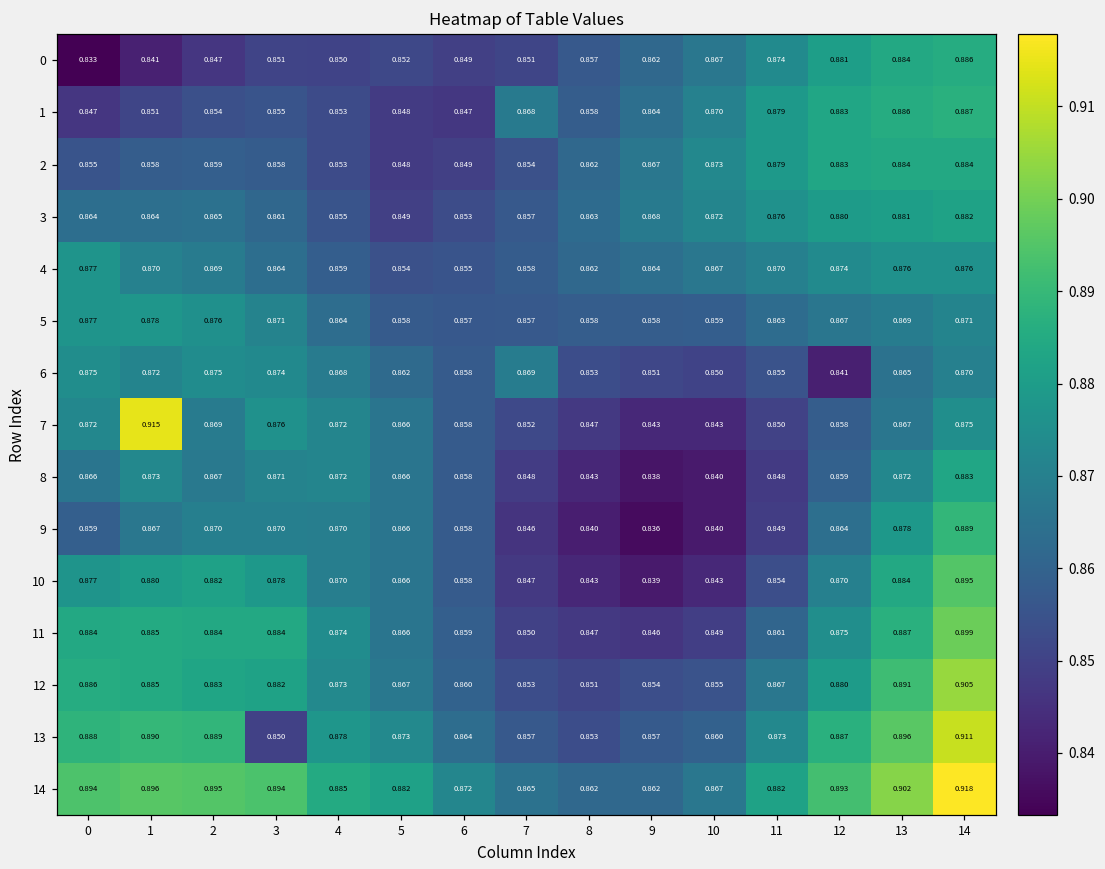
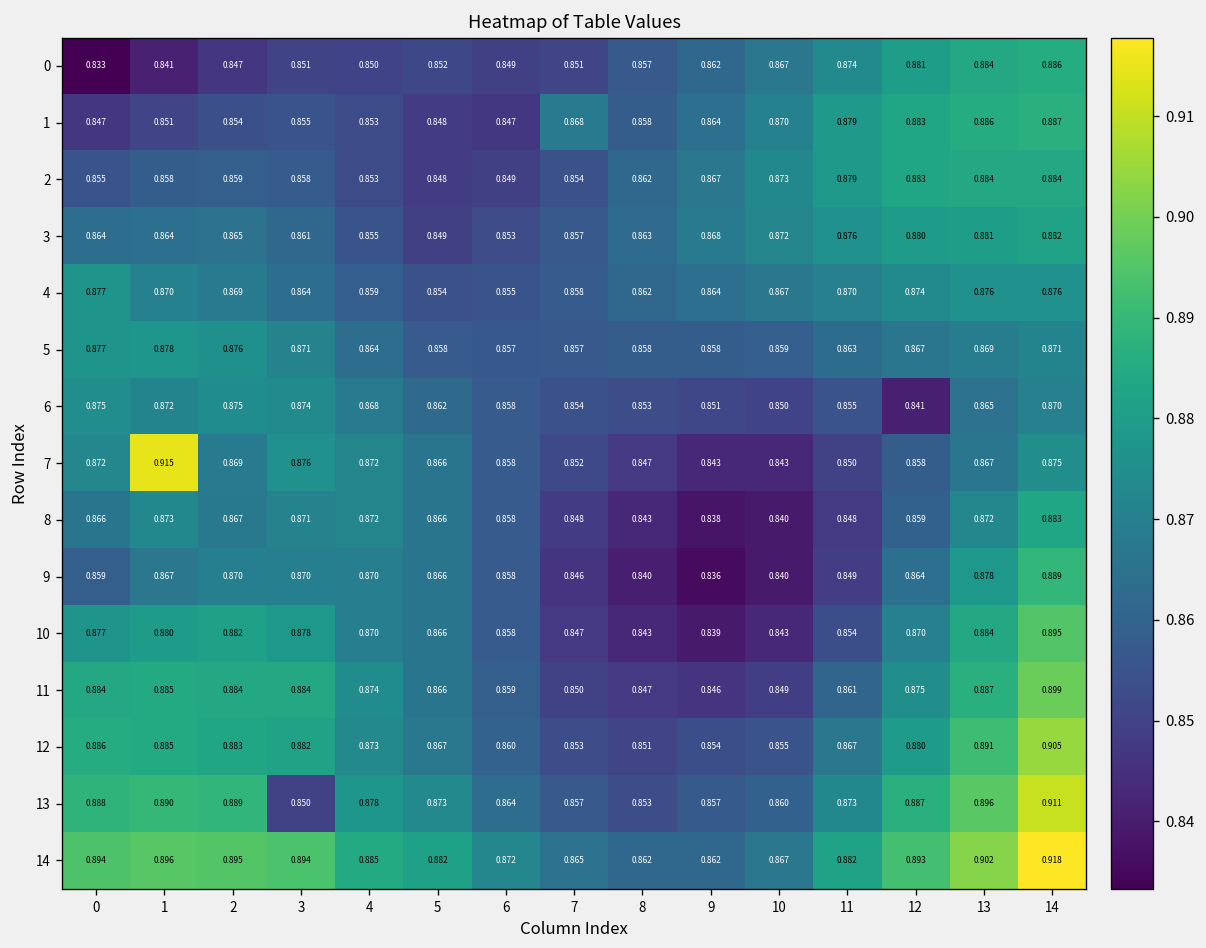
  {
    "6": {
      "0": 0.875,
      "1": 0.872,
      "2": 0.875,
      "3": 0.874,
      "4": 0.868,
      "5": 0.862,
      "6": 0.858,
-     "7": 0.869,
+     "7": 0.854,
      "8": 0.853,
      "9": 0.851,
      "10": 0.850,
      "11": 0.855,
      "12": 0.841,
      "13": 0.865,
      "14": 0.870
    }
  }
